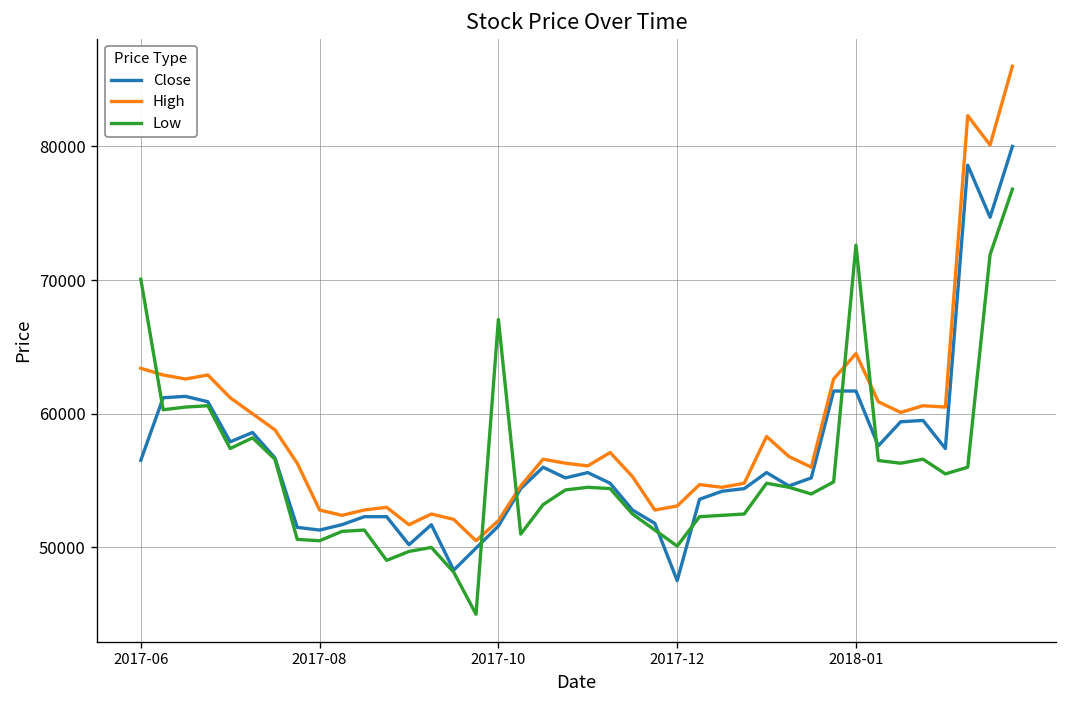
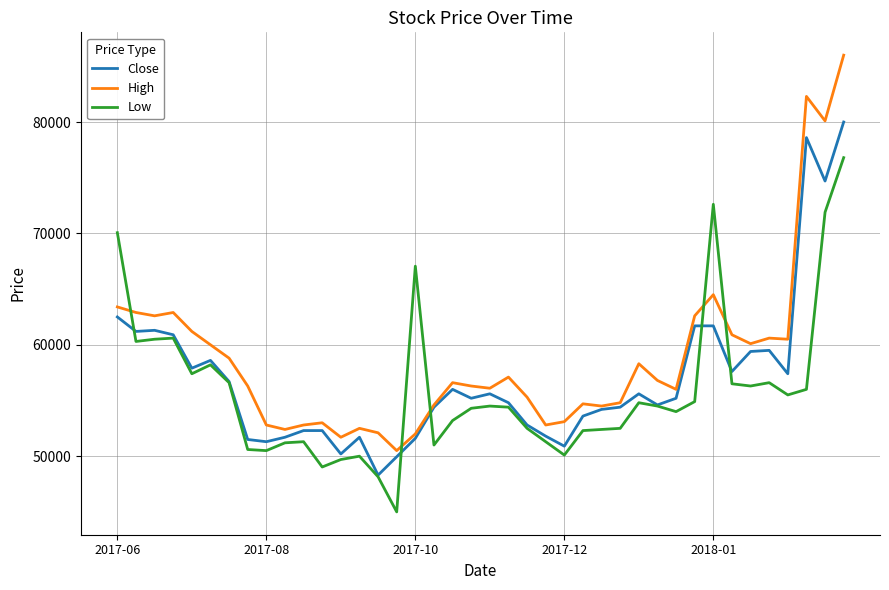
  {
    "Close": {
-     "2017-06": 56500,
+     "2017-06": 62500,
      "2017-08": 51300,
      "2017-10": 51600,
-     "2017-12": 47500,
+     "2017-12": 50900,
      "2018-01": 61700
    },
    "High": {
      "2017-06": 63400,
      "2017-08": 52800,
      "2017-10": 52000,
      "2017-12": 53100,
      "2018-01": 64500
    },
    "Low": {
      "2017-06": 70100,
      "2017-08": 50500,
      "2017-10": 67100,
      "2017-12": 50100,
      "2018-01": 72600
    }
  }
